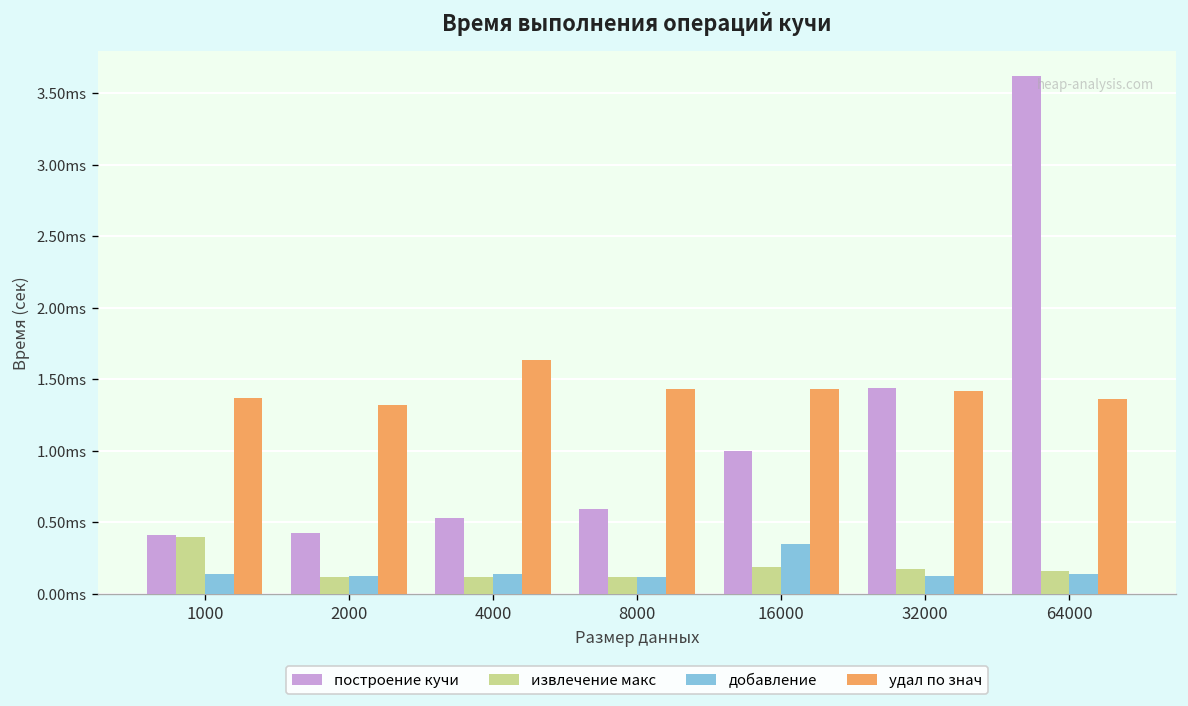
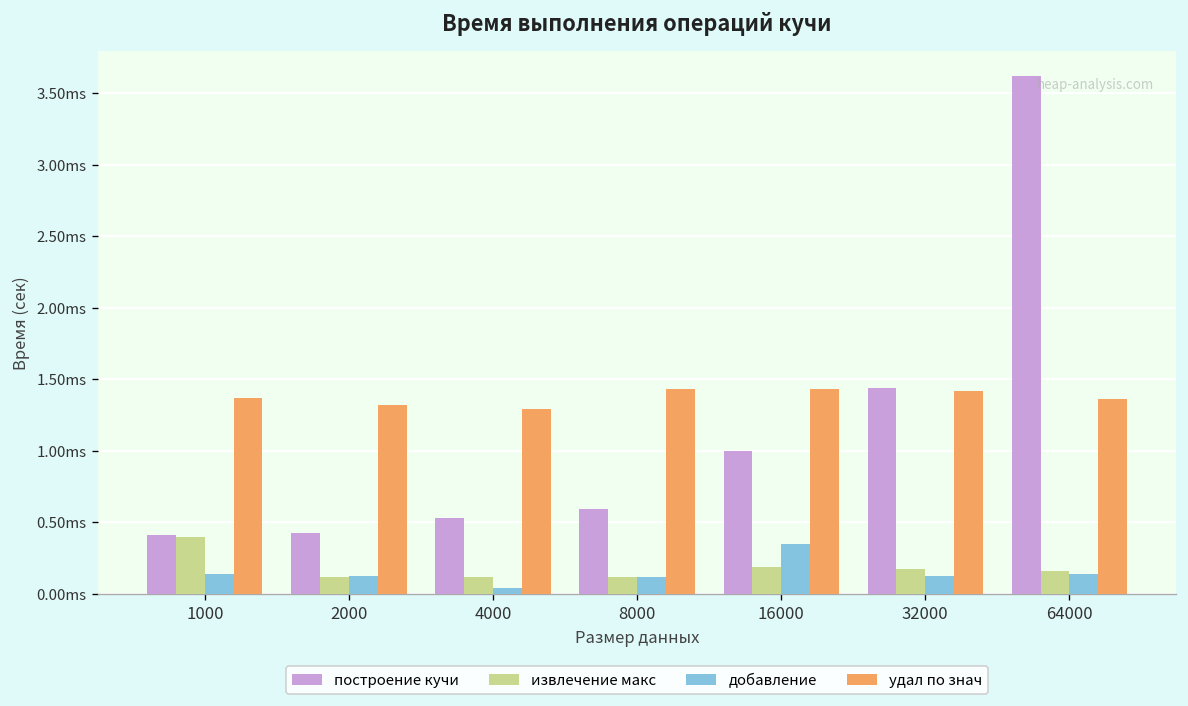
  {
    "построение кучи": {
      "1000": "0.41ms",
      "2000": "0.43ms",
      "4000": "0.53ms",
      "8000": "0.59ms",
      "16000": "1.00ms",
      "32000": "1.44ms",
      "64000": "3.62ms"
    },
    "извлечение макс": {
      "1000": "0.39ms",
      "2000": "0.12ms",
      "4000": "0.12ms",
      "8000": "0.12ms",
      "16000": "0.19ms",
      "32000": "0.17ms",
      "64000": "0.16ms"
    },
    "добавление": {
      "1000": "0.13ms",
      "2000": "0.12ms",
-     "4000": "0.14ms",
+     "4000": "0.04ms",
      "8000": "0.12ms",
      "16000": "0.35ms",
      "32000": "0.13ms",
      "64000": "0.14ms"
    },
    "удал по знач": {
      "1000": "1.37ms",
      "2000": "1.32ms",
-     "4000": "1.63ms",
+     "4000": "1.29ms",
      "8000": "1.44ms",
      "16000": "1.43ms",
      "32000": "1.42ms",
      "64000": "1.36ms"
    }
  }
